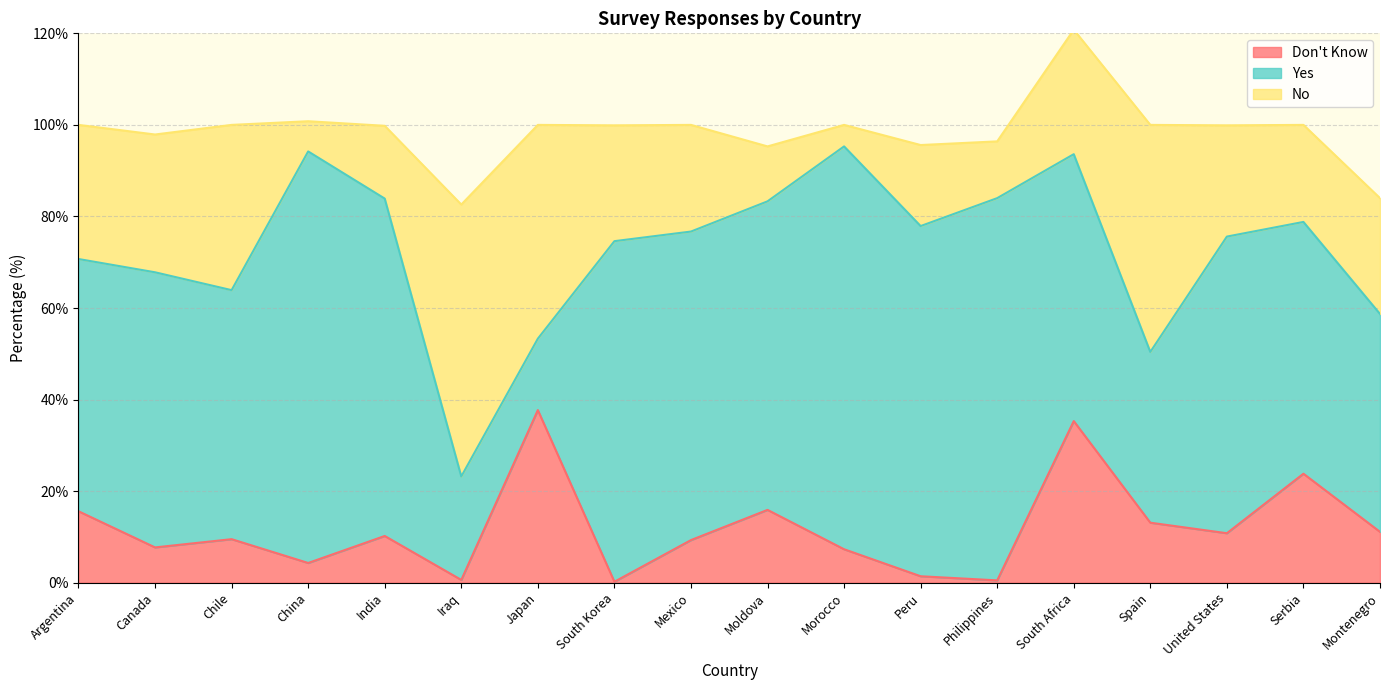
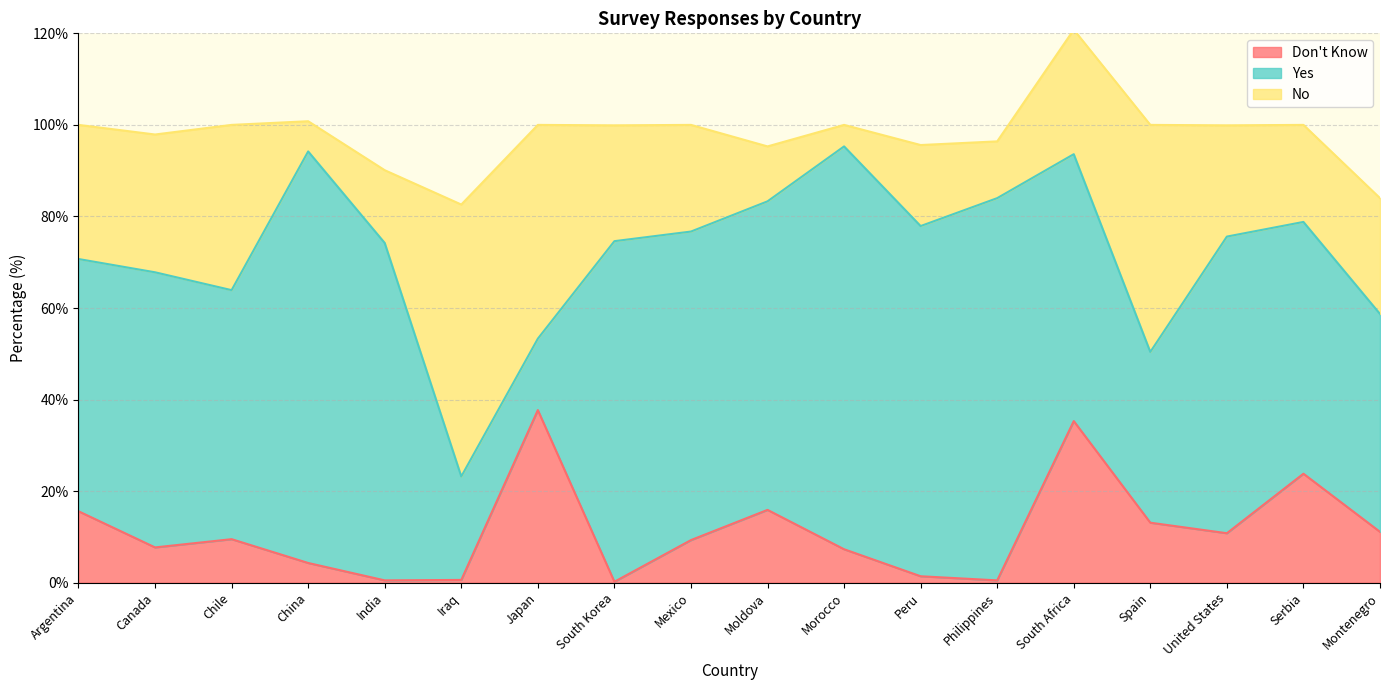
  {
    "Don't Know": {
      "Argentina": "16%",
      "Canada": "8%",
      "Chile": "10%",
      "China": "4%",
-     "India": "10%",
+     "India": "1%",
      "Iraq": "1%",
      "Japan": "38%",
      "South Korea": "0%",
      "Mexico": "9%",
      "Moldova": "16%",
      "Morocco": "7%",
      "Peru": "1%",
      "Philippines": "1%",
      "South Africa": "35%",
      "Spain": "13%",
      "United States": "11%",
      "Serbia": "24%",
      "Montenegro": "11%"
    },
    "Yes": {
      "Argentina": "55%",
      "Canada": "60%",
      "Chile": "54%",
      "China": "90%",
      "India": "74%",
      "Iraq": "23%",
      "Japan": "16%",
      "South Korea": "74%",
      "Mexico": "67%",
      "Moldova": "67%",
      "Morocco": "88%",
      "Peru": "77%",
      "Philippines": "84%",
      "South Africa": "58%",
      "Spain": "37%",
      "United States": "65%",
      "Serbia": "55%",
      "Montenegro": "48%"
    },
    "No": {
      "Argentina": "29%",
      "Canada": "30%",
      "Chile": "36%",
      "China": "7%",
      "India": "16%",
      "Iraq": "59%",
      "Japan": "47%",
      "South Korea": "25%",
      "Mexico": "23%",
      "Moldova": "12%",
      "Morocco": "5%",
      "Peru": "18%",
      "Philippines": "12%",
      "Spain": "50%",
      "United States": "24%",
      "Serbia": "21%",
      "Montenegro": "25%"
    }
  }
